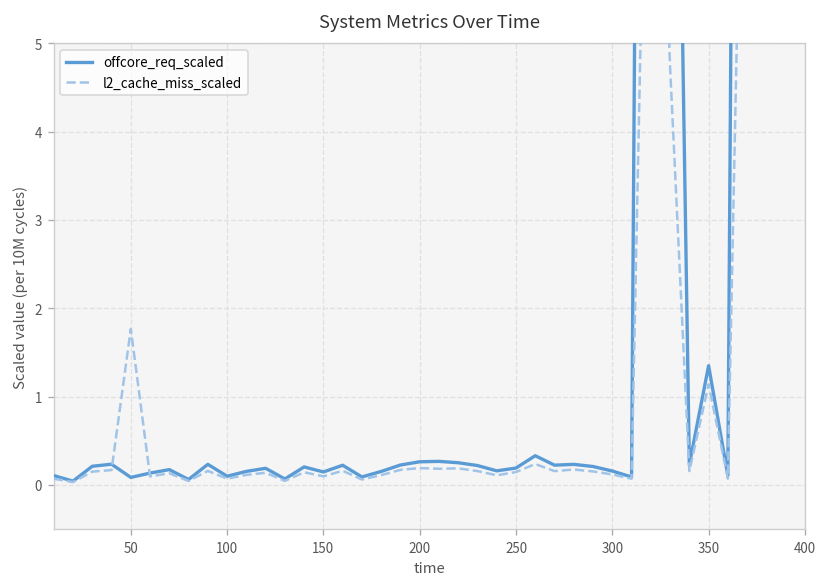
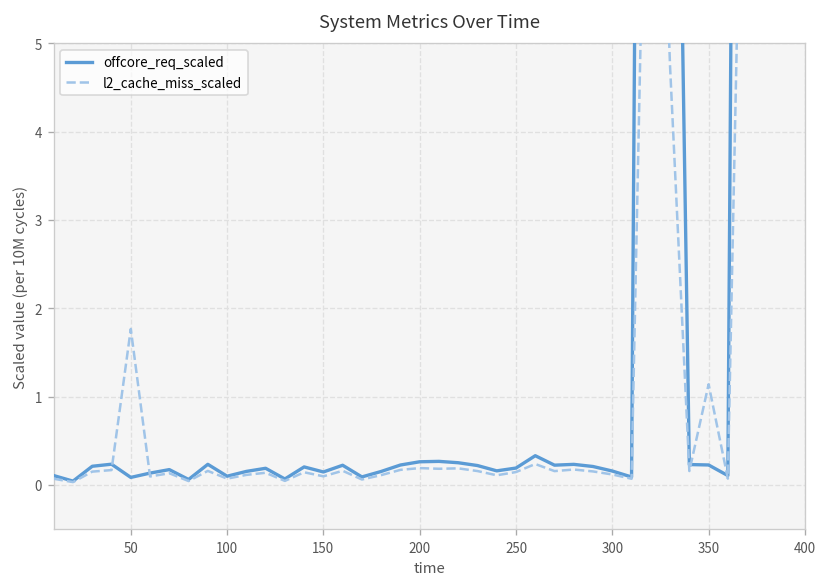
  {
    "offcore_req_scaled": {
      "50": 0.1,
      "150": 0.1,
      "200": 0.3,
      "250": 0.2,
      "300": 0.2,
-     "350": 1.3
+     "350": 0.2
    },
    "l2_cache_miss_scaled": {
      "50": 1.8,
      "150": 0.1,
      "200": 0.2,
      "250": 0.1,
      "300": 0.1,
      "350": 1.1
    }
  }
